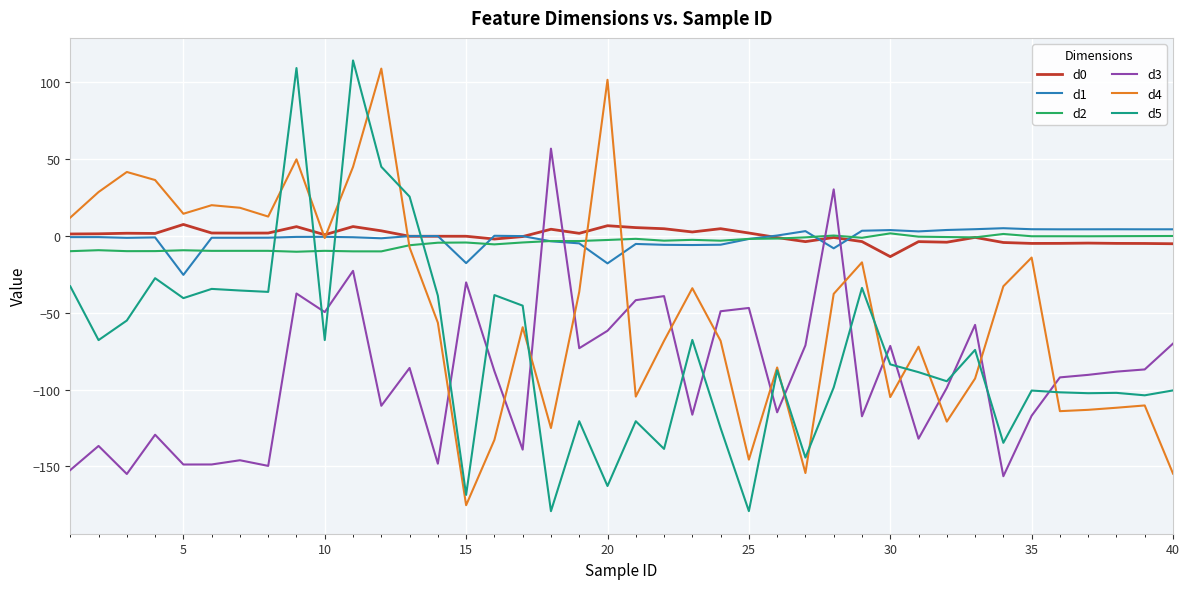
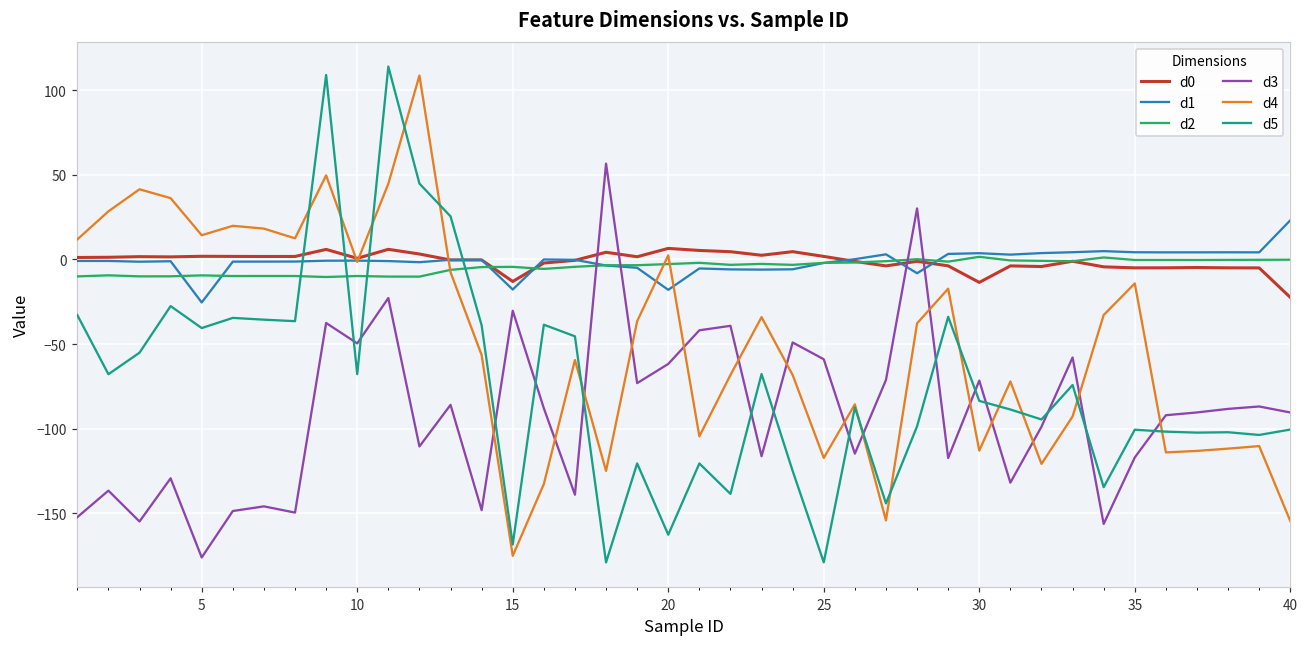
  {
    "d0": {
-     "5": 7,
-     "15": 0,
+     "5": 2,
+     "15": -13,
      "20": 7,
      "25": 2,
      "30": -14,
      "35": -5,
-     "40": -5
+     "40": -22
    },
    "d1": {
      "5": -25,
      "15": -18,
      "20": -18,
      "30": 4,
      "35": 4,
-     "40": 4
+     "40": 23
    },
    "d3": {
-     "5": -149,
+     "5": -176,
      "10": -50,
      "15": -30,
      "20": -62,
-     "25": -47,
+     "25": -59,
      "30": -72,
      "35": -117,
-     "40": -70
+     "40": -90
    },
    "d4": {
      "5": 14,
      "15": -175,
-     "20": 101,
-     "25": -146,
-     "30": -105,
+     "20": 2,
+     "25": -117,
+     "30": -113,
      "35": -14,
      "40": -155
    }
  }
